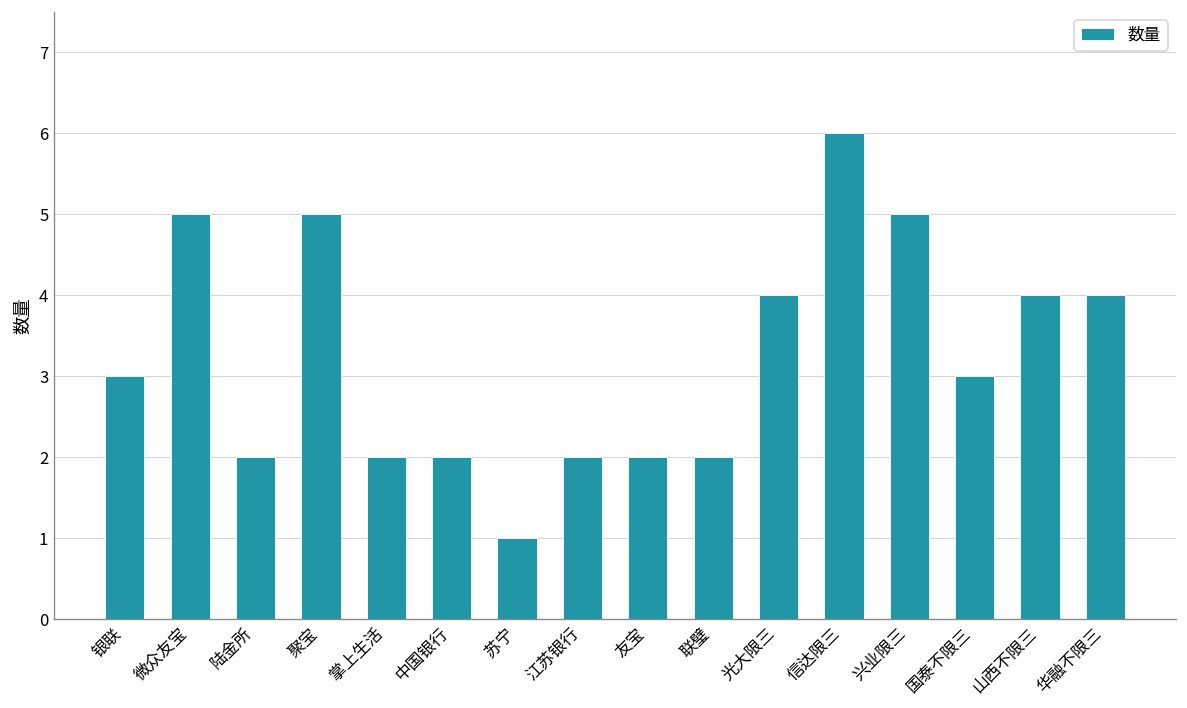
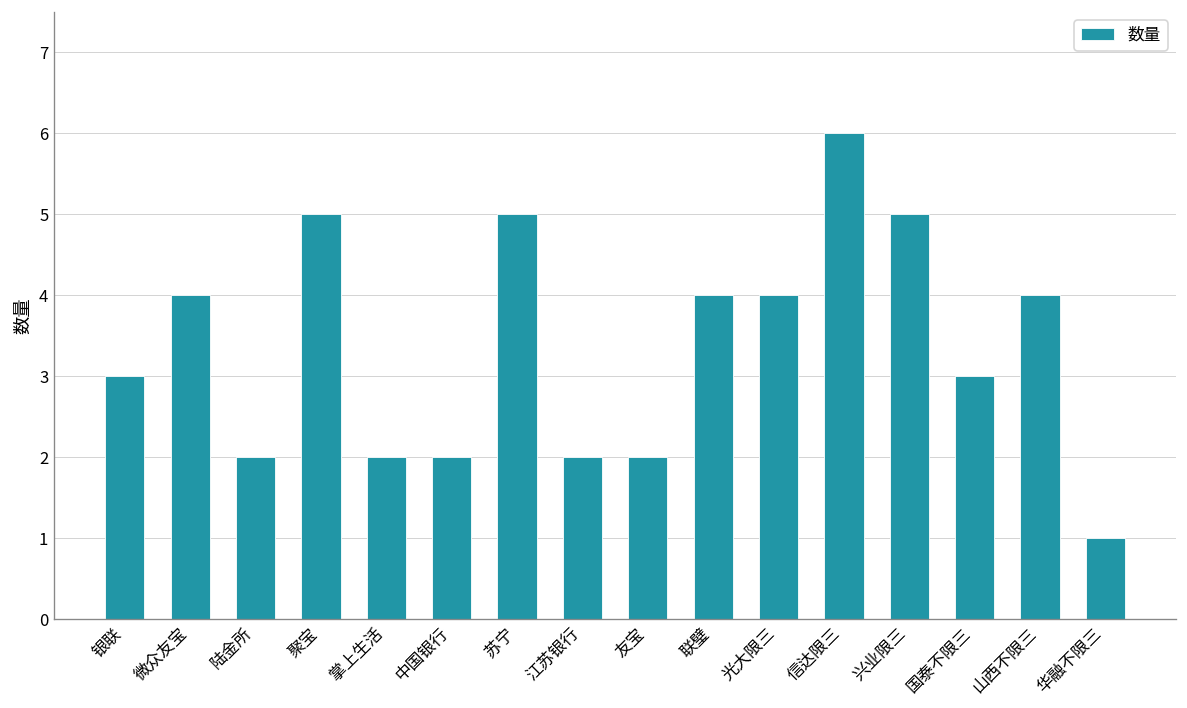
  {
    "银联": 3,
-   "微众友宝": 5,
+   "微众友宝": 4,
    "陆金所": 2,
    "聚宝": 5,
    "掌上生活": 2,
    "中国银行": 2,
-   "苏宁": 1,
+   "苏宁": 5,
    "江苏银行": 2,
    "友宝": 2,
-   "联璧": 2,
+   "联璧": 4,
    "光大限三": 4,
    "信达限三": 6,
    "兴业限三": 5,
    "国泰不限三": 3,
    "山西不限三": 4,
-   "华融不限三": 4
+   "华融不限三": 1
  }
